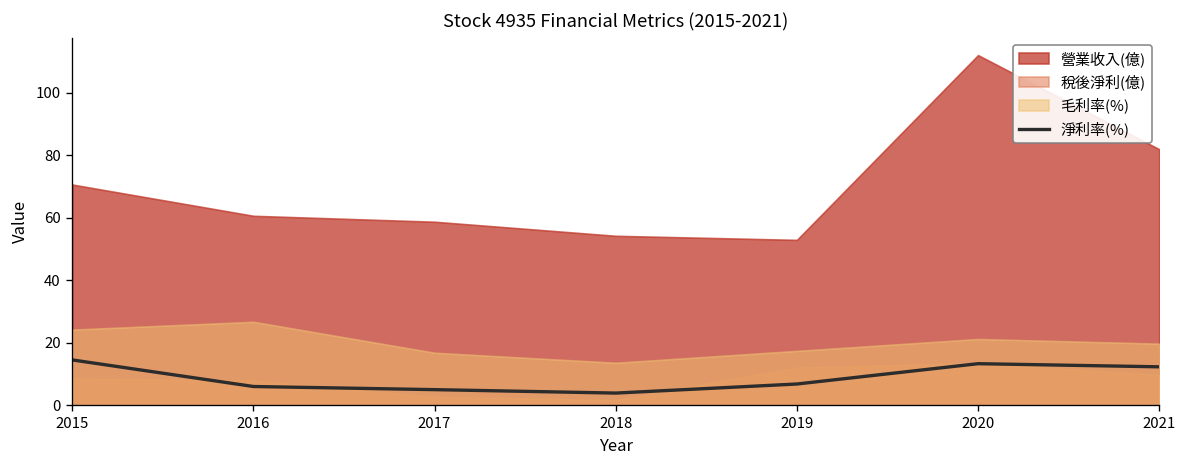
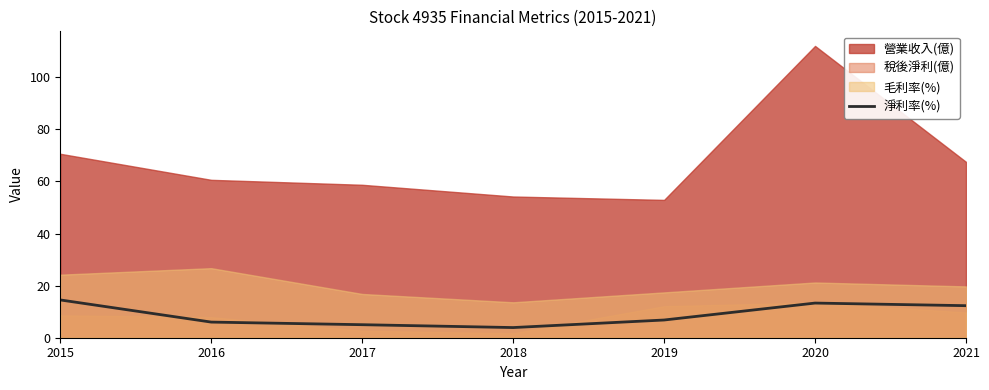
  {
    "淨利率(%)": {
      "2015": 15,
      "2016": 6,
      "2017": 5,
      "2018": 4,
      "2019": 7,
      "2021": 12
    },
    "營業收入(億)": {
      "2015": 71,
      "2016": 61,
      "2017": 59,
      "2018": 54,
      "2019": 53,
      "2020": 112,
-     "2021": 82
+     "2021": 68
    },
    "稅後淨利(億)": {
      "2015": 9,
      "2016": 8,
      "2017": 3,
      "2018": 2,
      "2019": 12,
      "2021": 10
    },
    "毛利率(%)": {
      "2015": 24,
      "2016": 27,
      "2017": 17,
      "2018": 14,
      "2019": 17,
      "2020": 21,
      "2021": 20
    }
  }
